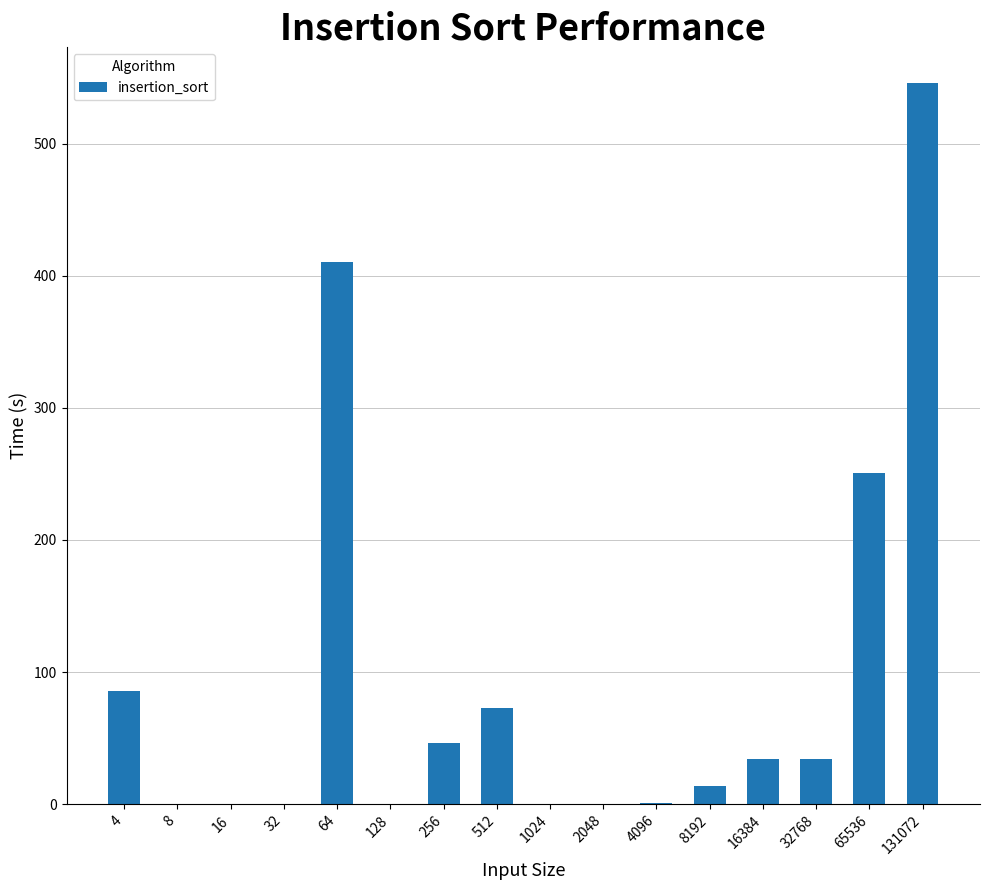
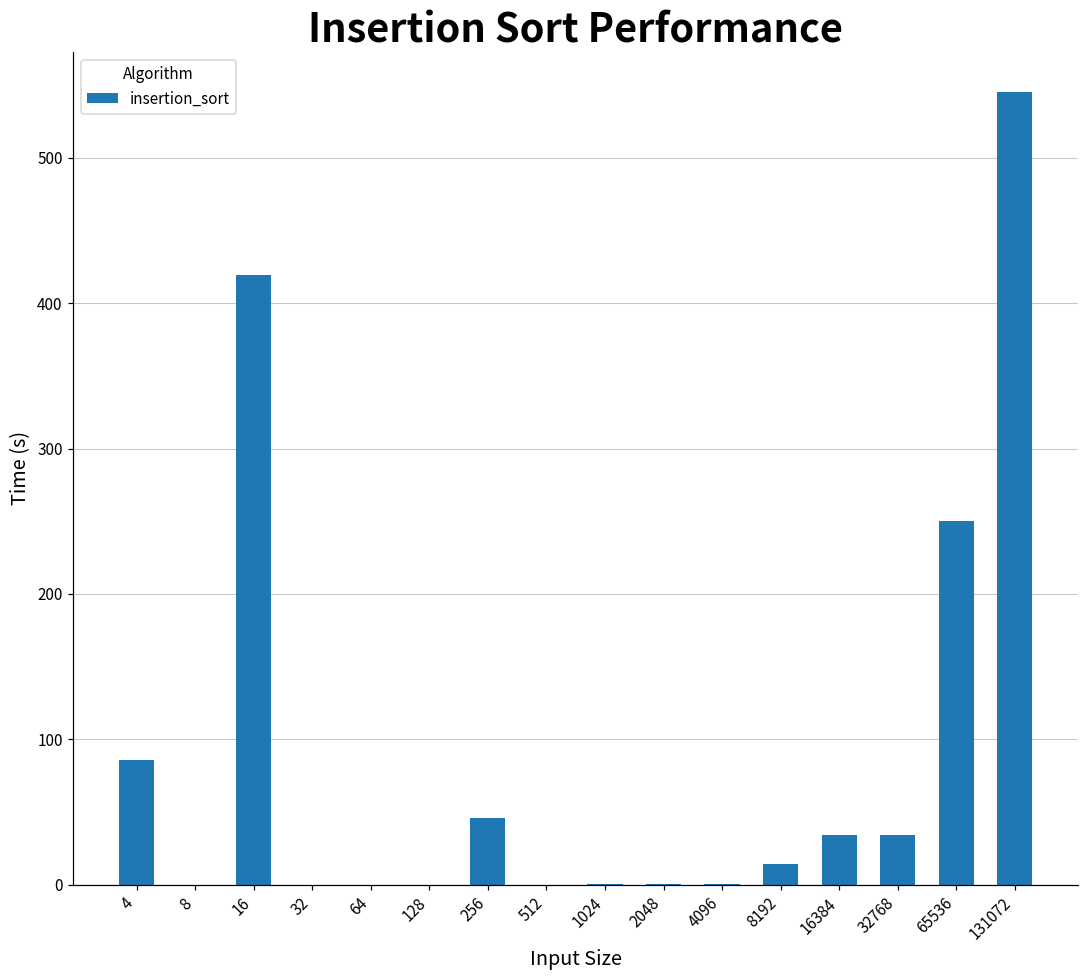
  {
    "4": 86,
-   "16": 0,
-   "64": 410,
+   "16": 419,
+   "64": 0,
    "256": 46,
-   "512": 73,
+   "512": 0,
    "8192": 14,
    "16384": 34,
    "32768": 34,
    "65536": 250,
    "131072": 546
  }
